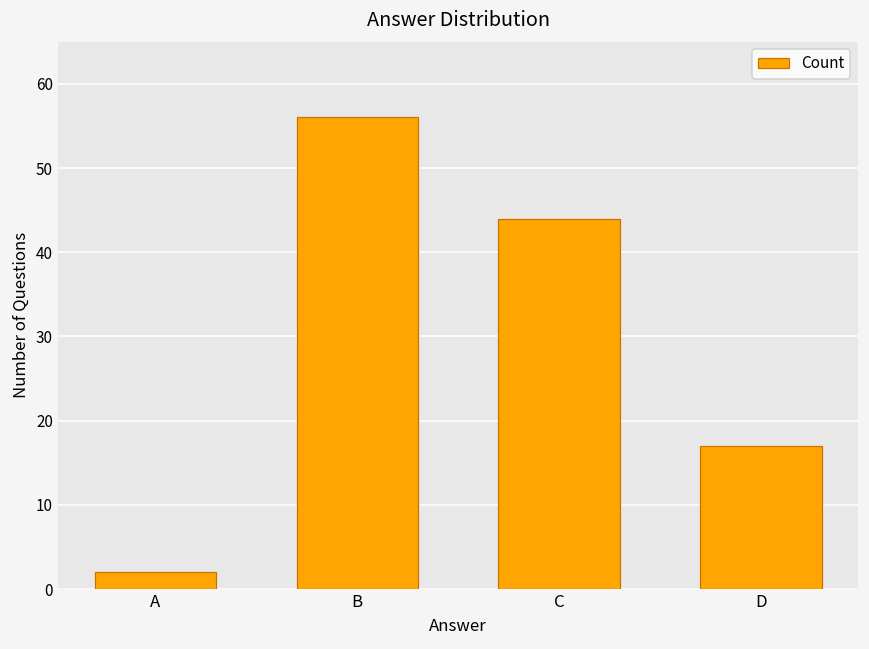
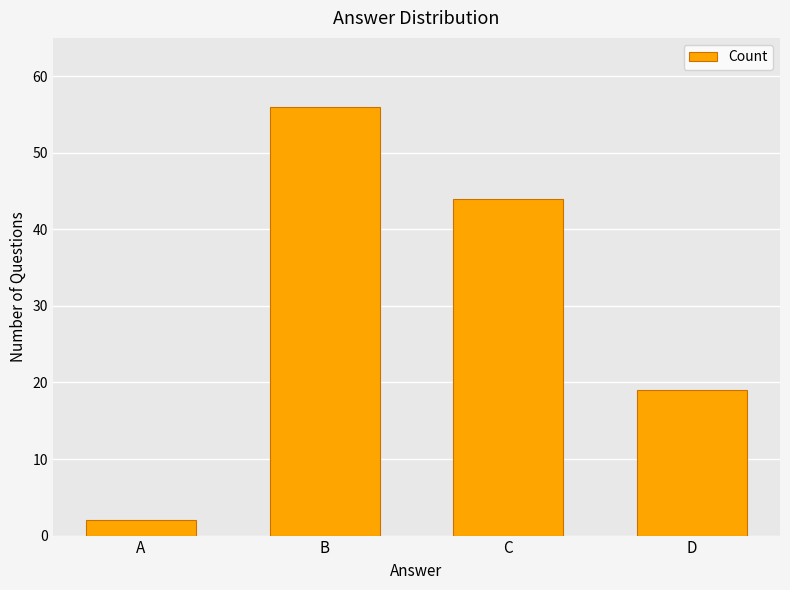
  {
    "A": 2,
    "B": 56,
    "C": 44,
-   "D": 17
+   "D": 19
  }
